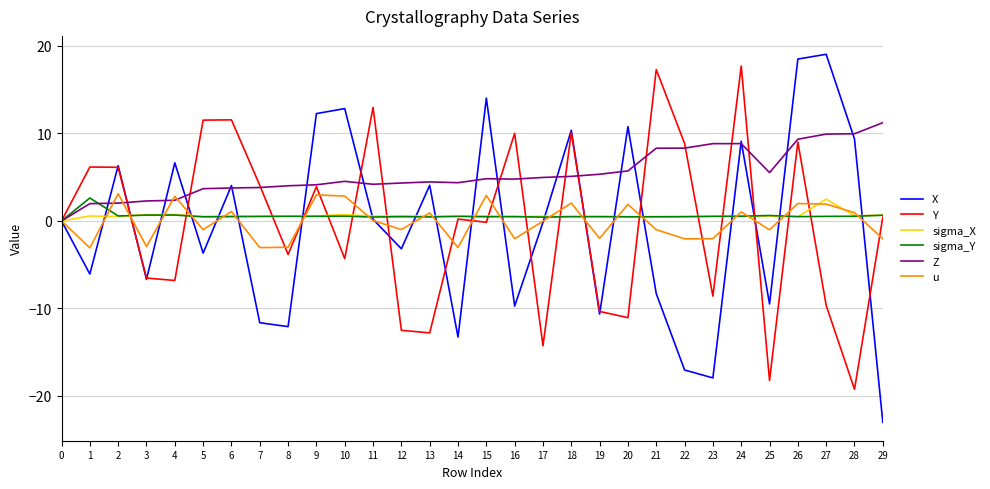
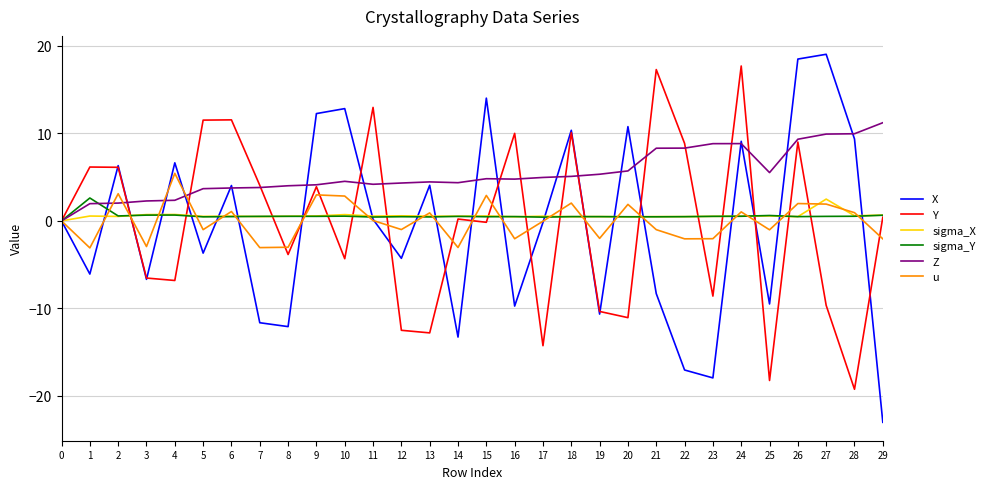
  {
    "X": {
      "1": -6,
      "4": 7,
      "5": -4,
      "7": -12,
      "8": -12,
      "9": 12,
      "10": 13,
-     "12": -3,
+     "12": -4,
      "13": 4,
      "14": -13,
      "15": 14,
      "16": -10,
      "19": -11,
      "20": 11,
      "21": -8,
      "22": -17,
      "23": -18,
      "25": -9,
      "26": 18,
      "27": 19,
      "28": 9,
      "29": -23
    },
    "Y": {
      "1": 6,
      "4": -7,
      "5": 12,
      "6": 12,
      "8": -4,
      "10": -4,
      "11": 13,
      "12": -12,
      "13": -13,
      "14": 0,
      "15": 0,
      "16": 10,
      "17": -14,
      "19": -10,
      "20": -11,
      "21": 17,
      "22": 9,
      "23": -9,
      "24": 18,
      "25": -18,
      "26": 9,
      "27": -10,
      "28": -19
    },
    "sigma_X": {
      "1": 1,
      "27": 2
    },
    "sigma_Y": {
      "1": 3,
      "27": 1
    },
    "Z": {
      "1": 2,
      "2": 2,
      "3": 2,
      "4": 2,
      "5": 4,
      "8": 4,
      "10": 5,
      "11": 4,
      "12": 4,
      "13": 4,
      "14": 4,
      "15": 5,
      "16": 5,
      "17": 5,
      "18": 5,
      "19": 5,
      "20": 6,
      "21": 8,
      "22": 8,
      "23": 9,
      "25": 6,
      "26": 9,
      "27": 10,
      "28": 10,
      "29": 11
    },
    "u": {
      "1": -3,
      "2": 3,
      "3": -3,
-     "4": 3,
+     "4": 5,
      "5": -1,
      "6": 1,
      "7": -3,
      "8": -3,
      "9": 3,
      "10": 3,
      "12": -1,
      "13": 1,
      "14": -3,
      "15": 3,
      "16": -2,
      "18": 2,
      "19": -2,
      "20": 2,
      "21": -1,
      "22": -2,
      "23": -2,
      "24": 1,
      "25": -1,
      "26": 2,
      "27": 2,
      "28": 1,
      "29": -2
    }
  }
